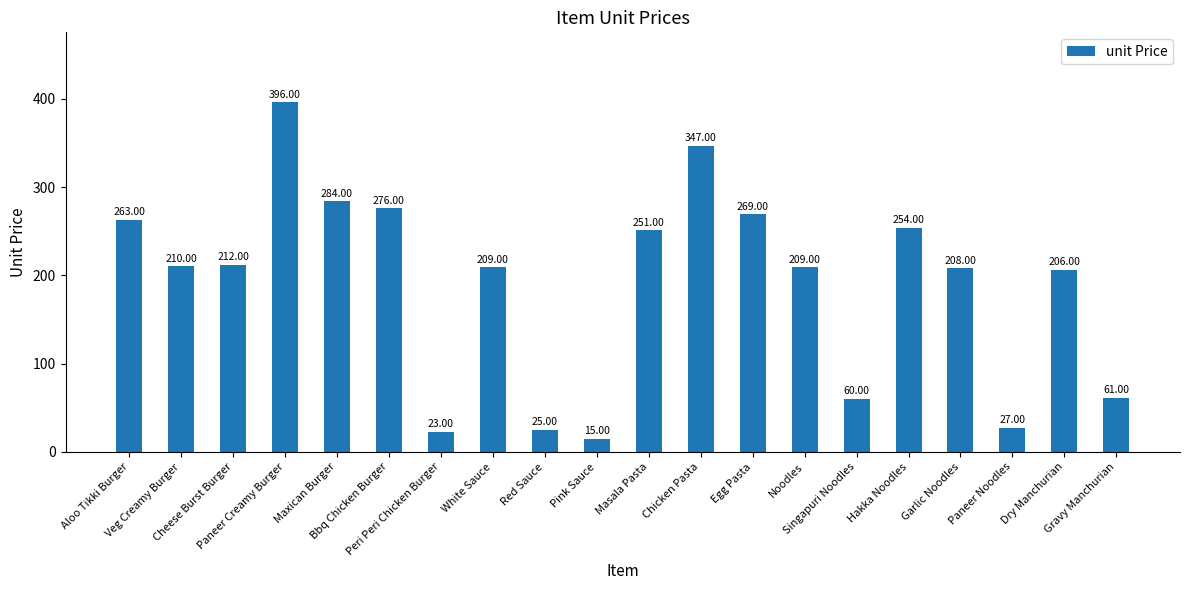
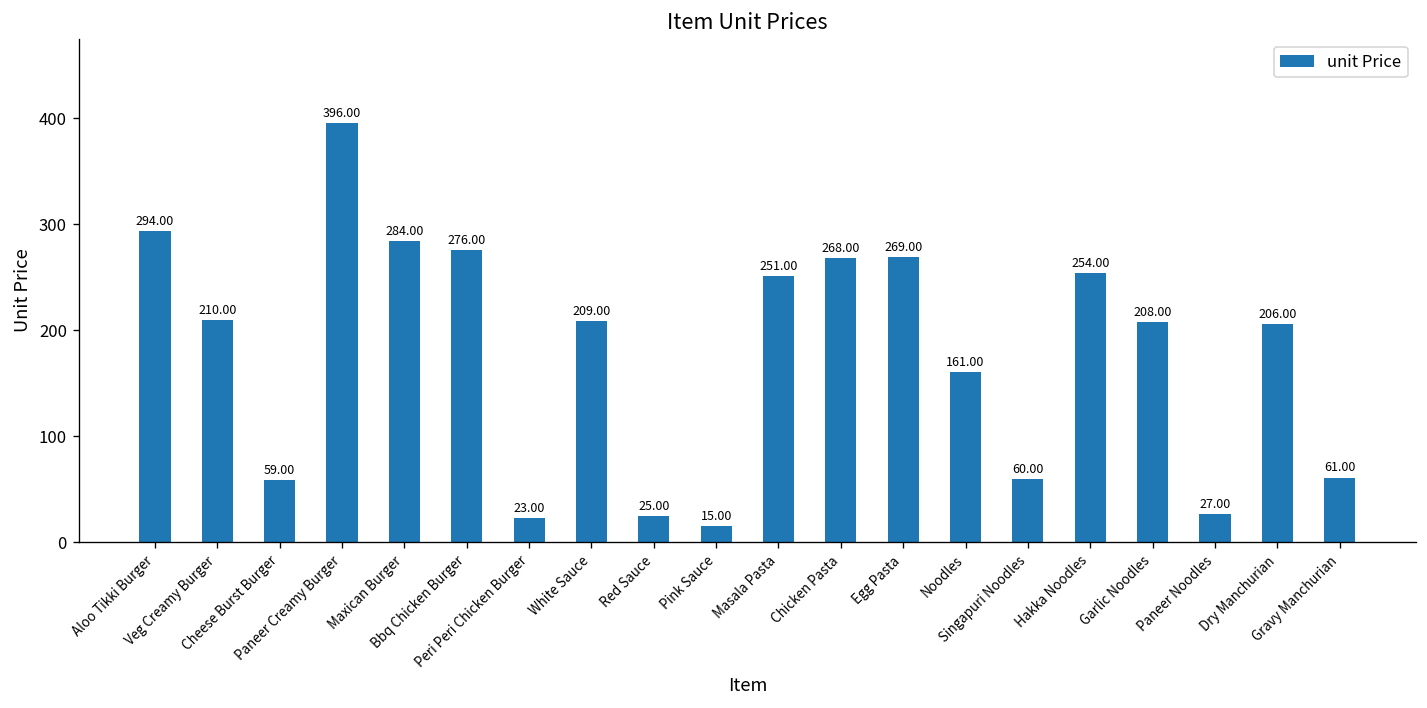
  {
-   "Aloo Tikki Burger": 263.00,
+   "Aloo Tikki Burger": 294.00,
    "Veg Creamy Burger": 210.00,
-   "Cheese Burst Burger": 212.00,
+   "Cheese Burst Burger": 59.00,
    "Paneer Creamy Burger": 396.00,
    "Maxican Burger": 284.00,
    "Bbq Chicken Burger": 276.00,
    "Peri Peri Chicken Burger": 23.00,
    "White Sauce": 209.00,
    "Red Sauce": 25.00,
    "Pink Sauce": 15.00,
    "Masala Pasta": 251.00,
-   "Chicken Pasta": 347.00,
+   "Chicken Pasta": 268.00,
    "Egg Pasta": 269.00,
-   "Noodles": 209.00,
+   "Noodles": 161.00,
    "Singapuri Noodles": 60.00,
    "Hakka Noodles": 254.00,
    "Garlic Noodles": 208.00,
    "Paneer Noodles": 27.00,
    "Dry Manchurian": 206.00,
    "Gravy Manchurian": 61.00
  }
